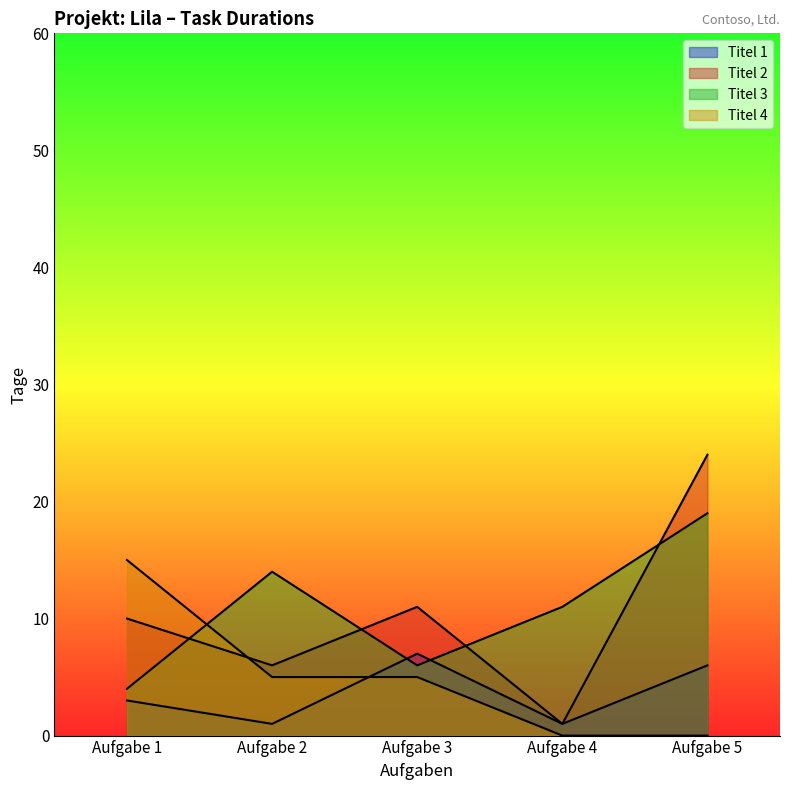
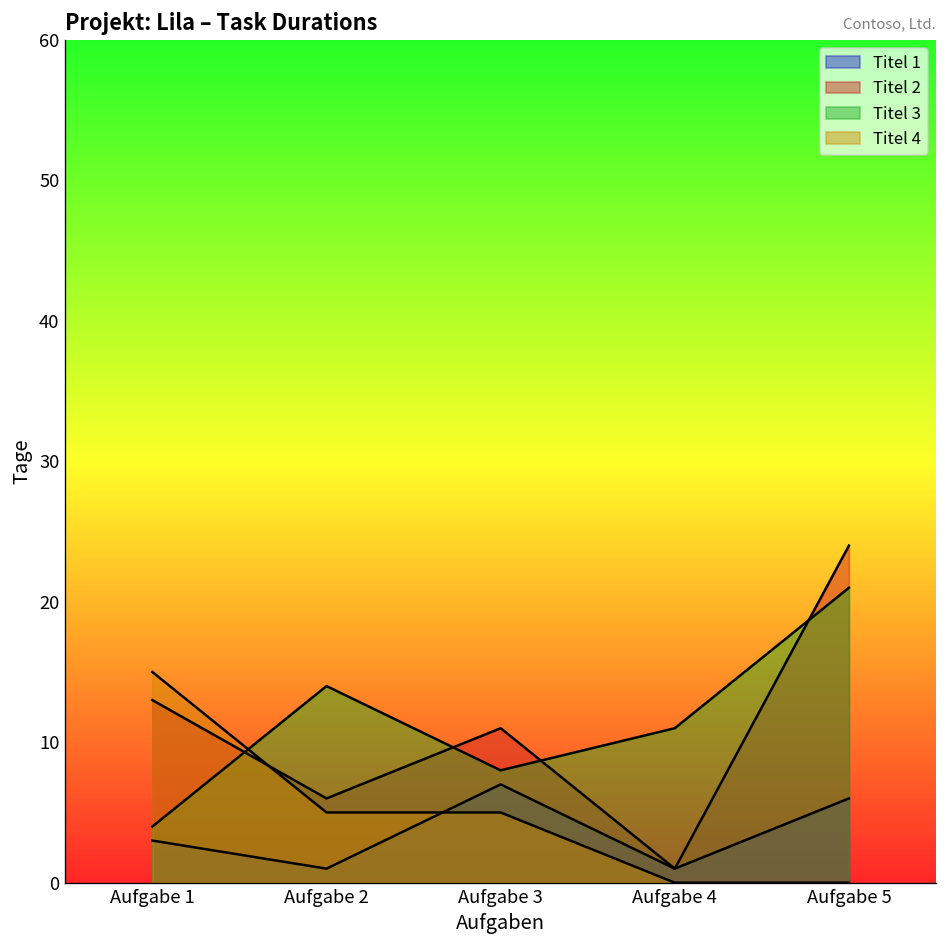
  {
    "Titel 1": {
      "Aufgabe 1": 3,
      "Aufgabe 2": 1,
      "Aufgabe 3": 7,
      "Aufgabe 5": 6
    },
    "Titel 2": {
-     "Aufgabe 1": 10,
+     "Aufgabe 1": 13,
      "Aufgabe 2": 6,
      "Aufgabe 3": 11,
      "Aufgabe 5": 24
    },
    "Titel 3": {
      "Aufgabe 1": 4,
      "Aufgabe 2": 14,
-     "Aufgabe 3": 6,
+     "Aufgabe 3": 8,
      "Aufgabe 4": 11,
-     "Aufgabe 5": 19
+     "Aufgabe 5": 21
    },
    "Titel 4": {
      "Aufgabe 1": 15,
      "Aufgabe 2": 5,
      "Aufgabe 3": 5,
      "Aufgabe 4": 0,
      "Aufgabe 5": 0
    }
  }
